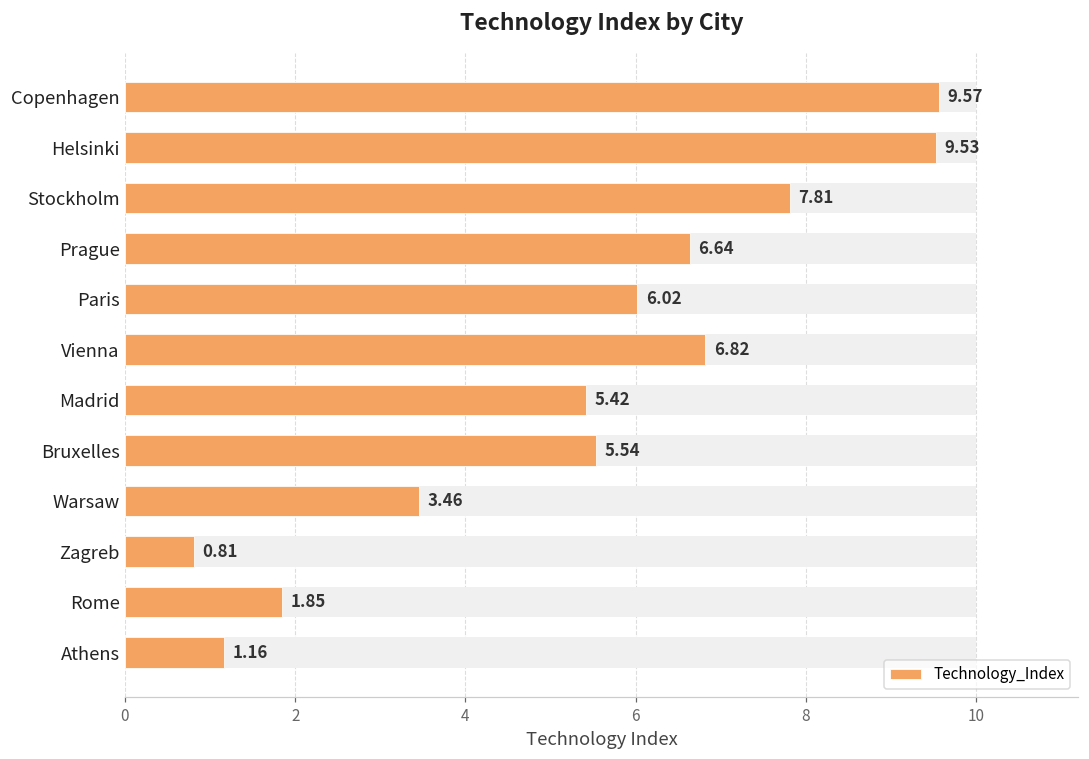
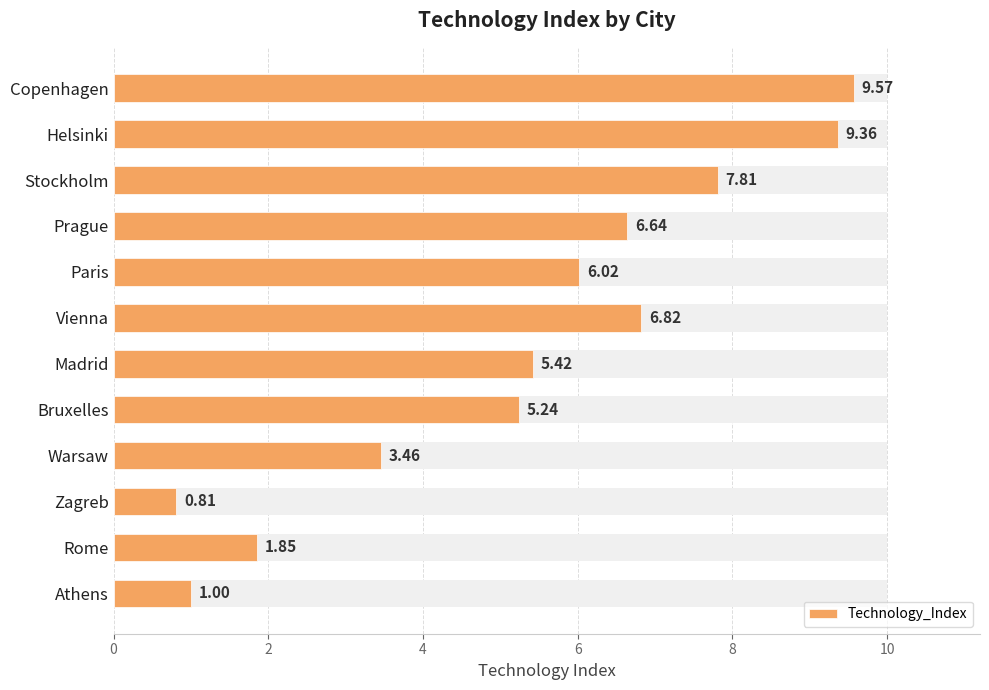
  {
    "Technology_Index": {
-     "Helsinki": 9.53,
-     "Bruxelles": 5.54,
-     "Athens": 1.16
+     "Helsinki": 9.36,
+     "Bruxelles": 5.24,
+     "Athens": 1.00
    }
  }
